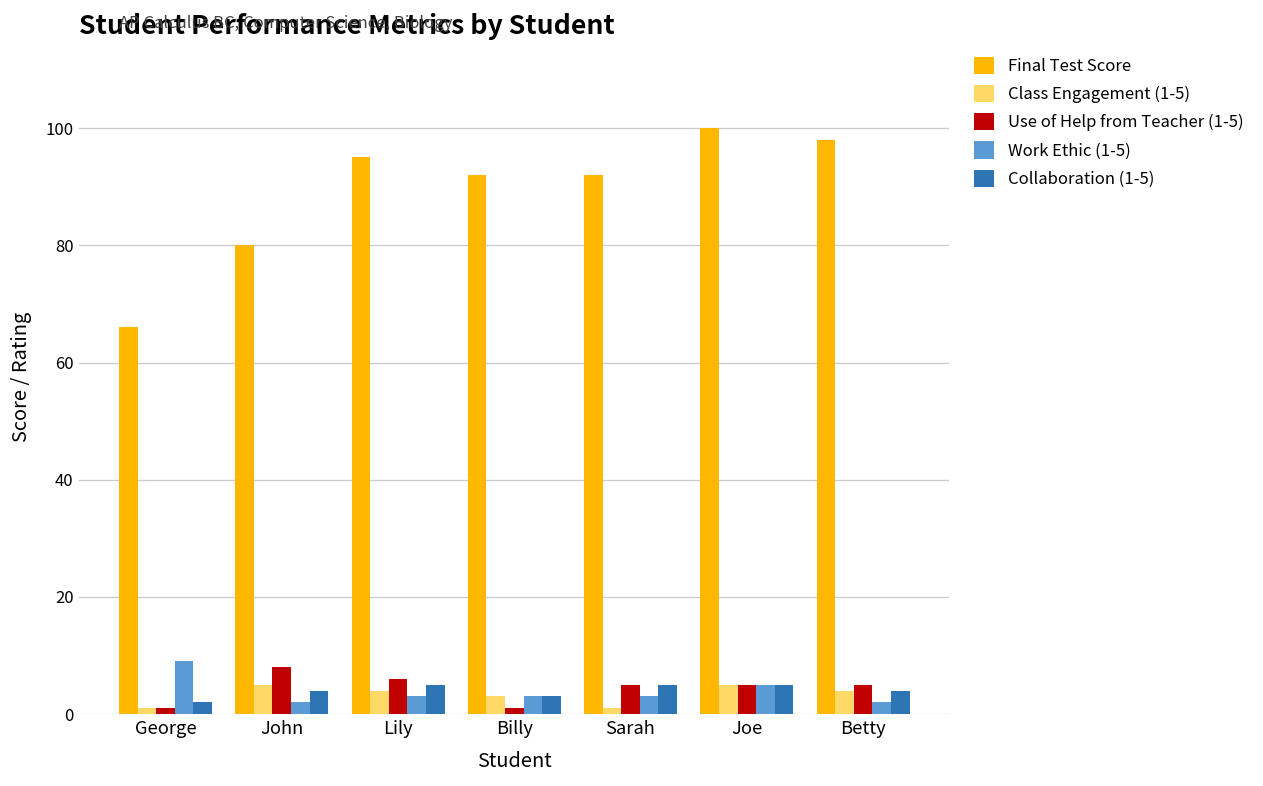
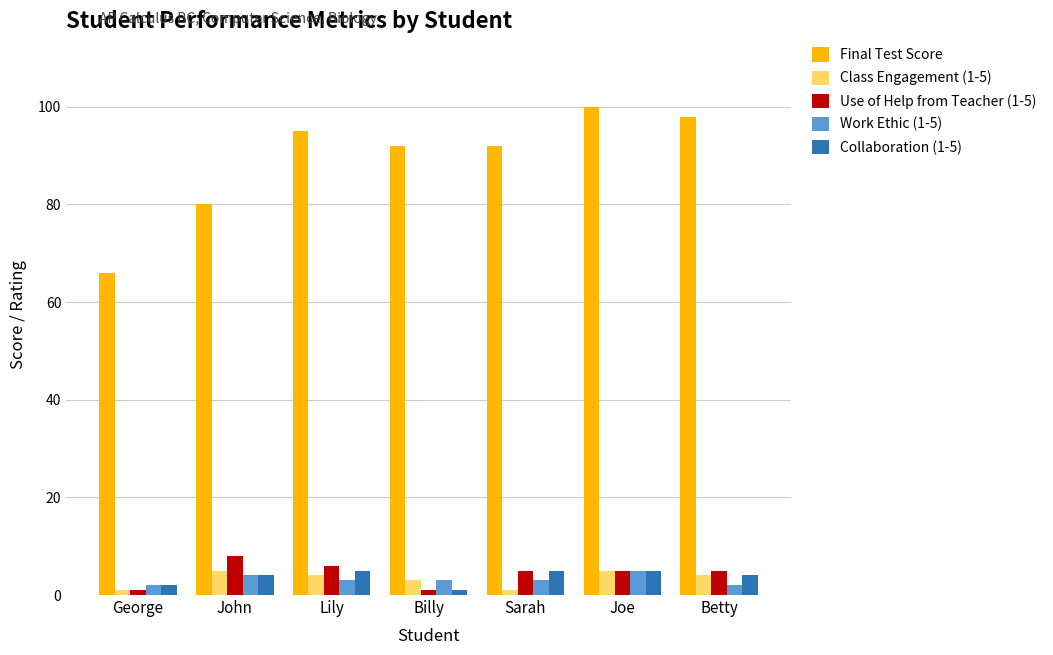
  {
    "Final Test Score": {
      "George": 66,
      "John": 80,
      "Lily": 95,
      "Billy": 92,
      "Sarah": 92,
      "Joe": 100,
      "Betty": 98
    },
    "Class Engagement (1-5)": {
      "George": 1,
      "John": 5,
      "Lily": 4,
      "Billy": 3,
      "Sarah": 1,
      "Joe": 5,
      "Betty": 4
    },
    "Use of Help from Teacher (1-5)": {
      "George": 1,
      "John": 8,
      "Lily": 6,
      "Billy": 1,
      "Sarah": 5,
      "Joe": 5,
      "Betty": 5
    },
    "Work Ethic (1-5)": {
-     "George": 9,
-     "John": 2,
+     "George": 2,
+     "John": 4,
      "Lily": 3,
      "Billy": 3,
      "Sarah": 3,
      "Joe": 5,
      "Betty": 2
    },
    "Collaboration (1-5)": {
      "George": 2,
      "John": 4,
      "Lily": 5,
-     "Billy": 3,
+     "Billy": 1,
      "Sarah": 5,
      "Joe": 5,
      "Betty": 4
    }
  }
